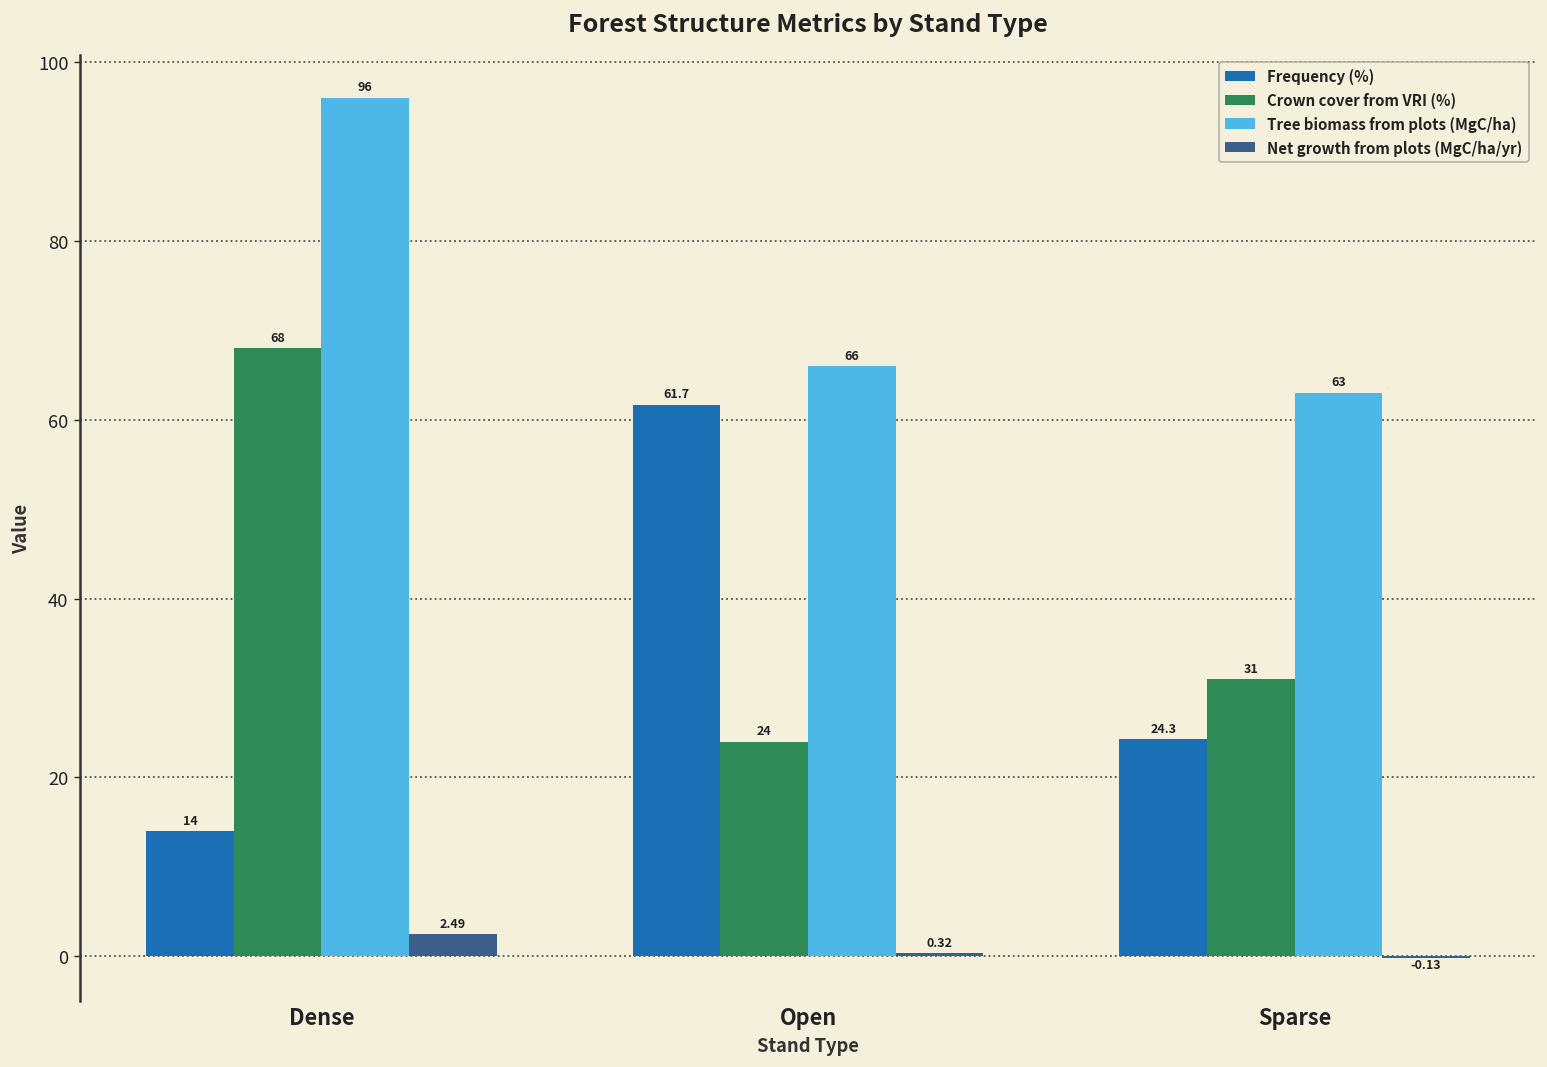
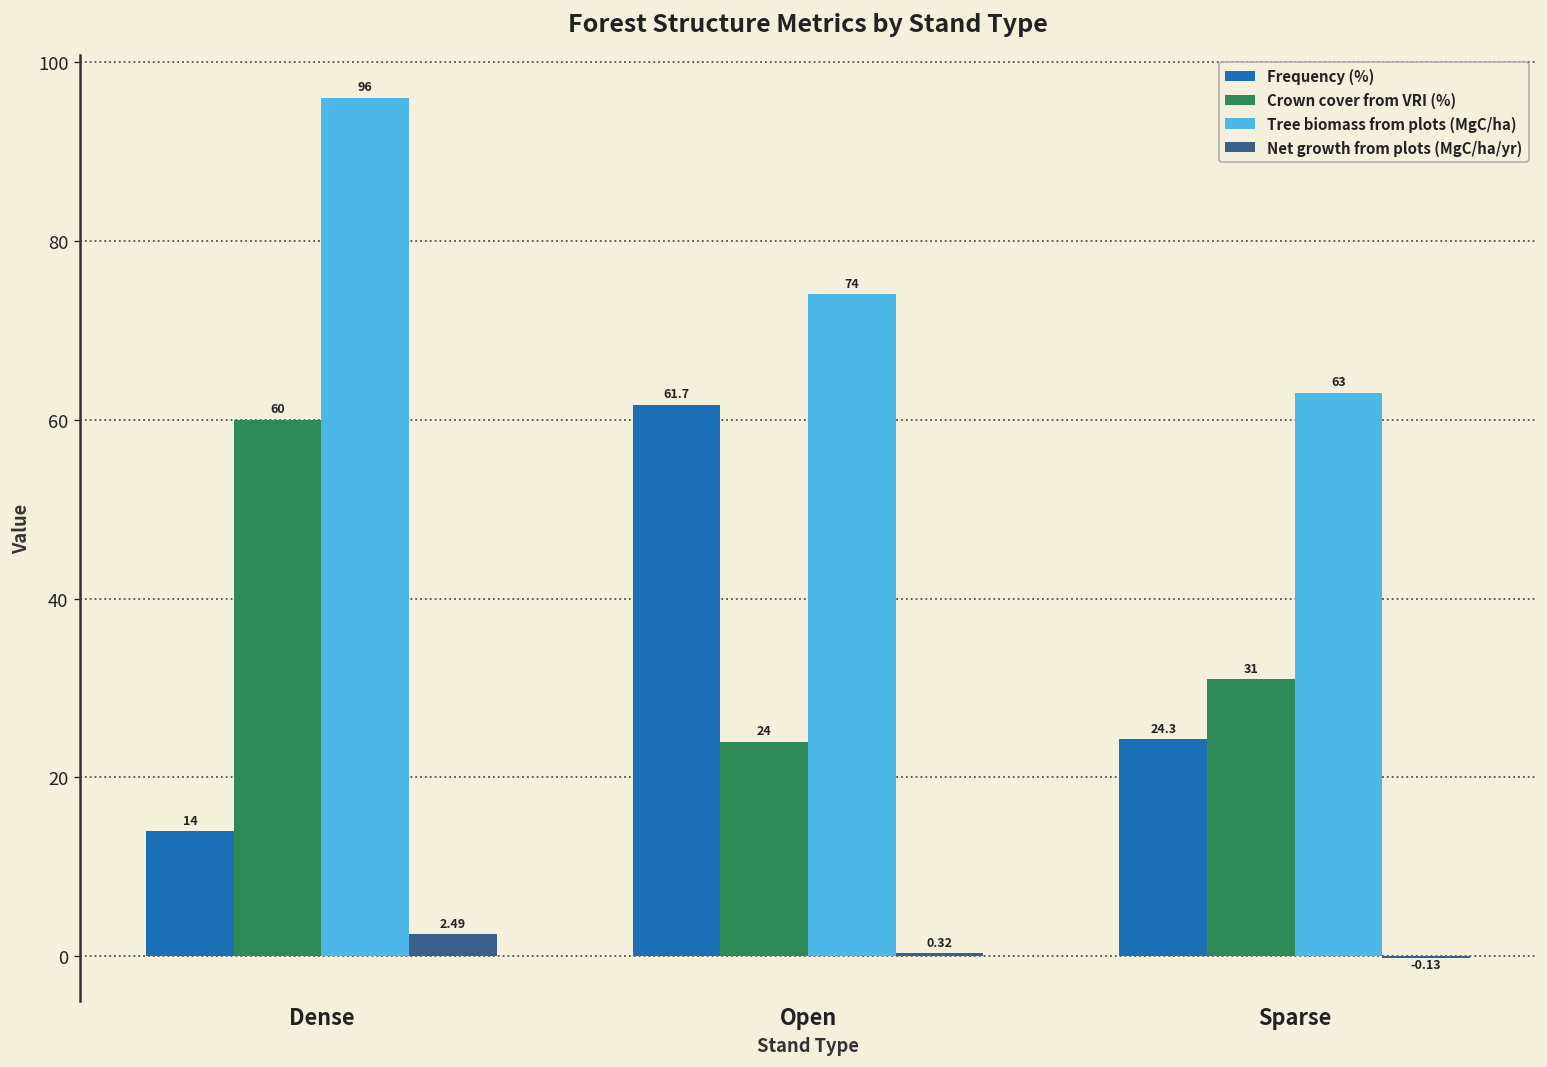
  {
    "Crown cover from VRI (%)": {
-     "Dense": 68,
+     "Dense": 60,
      "Open": 24,
      "Sparse": 31
    },
    "Tree biomass from plots (MgC/ha)": {
      "Dense": 96,
-     "Open": 66,
+     "Open": 74,
      "Sparse": 63
    }
  }
